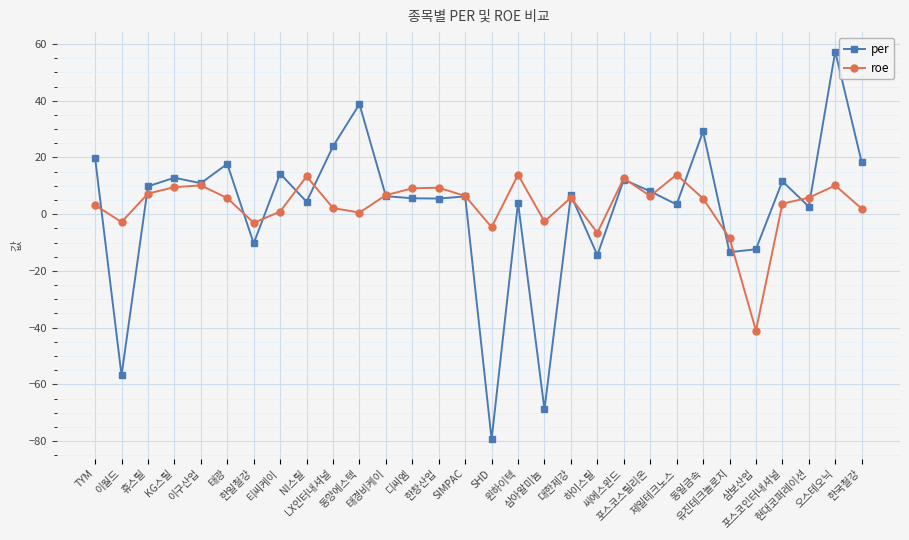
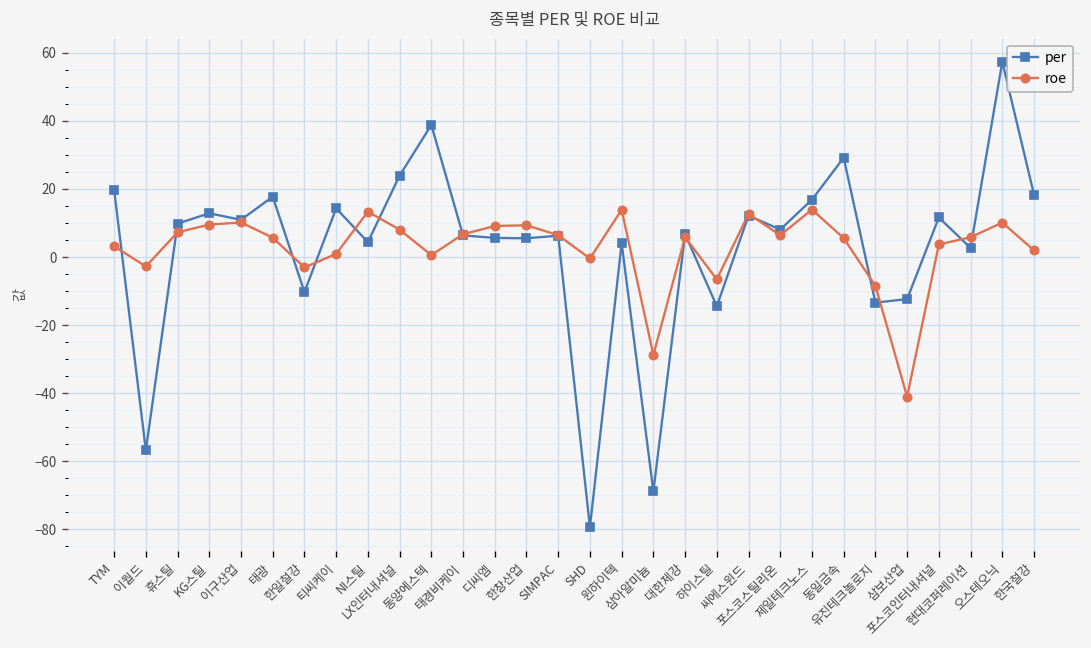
  {
    "per": {
      "TYM": 20,
      "이월드": -57,
      "휴스틸": 10,
      "KG스틸": 13,
      "태광": 18,
      "한일철강": -10,
      "티씨케이": 14,
      "NI스틸": 4,
      "LX인터내셔널": 24,
      "동양에스텍": 39,
      "디씨엠": 6,
      "한창산업": 6,
      "SHD": -79,
      "윈하이텍": 4,
      "삼아알미늄": -69,
      "하이스틸": -14,
      "포스코스틸리온": 8,
-     "제일테크노스": 3,
+     "제일테크노스": 17,
      "동일금속": 29,
      "유진테크놀로지": -13,
      "삼보산업": -12,
      "포스코인터내셔널": 12,
      "현대코퍼레이션": 3,
      "오스테오닉": 57,
      "한국철강": 18
    },
    "roe": {
      "TYM": 3,
      "이월드": -3,
      "휴스틸": 7,
      "KG스틸": 10,
      "태광": 6,
      "한일철강": -3,
      "티씨케이": 1,
      "NI스틸": 13,
-     "LX인터내셔널": 2,
+     "LX인터내셔널": 8,
      "동양에스텍": 1,
      "디씨엠": 9,
      "한창산업": 9,
-     "SHD": -5,
+     "SHD": 0,
      "윈하이텍": 14,
-     "삼아알미늄": -3,
+     "삼아알미늄": -29,
      "하이스틸": -7,
      "포스코스틸리온": 6,
      "제일테크노스": 14,
      "동일금속": 6,
      "유진테크놀로지": -8,
      "삼보산업": -41,
      "포스코인터내셔널": 4,
      "현대코퍼레이션": 6,
      "오스테오닉": 10,
      "한국철강": 2
    }
  }
